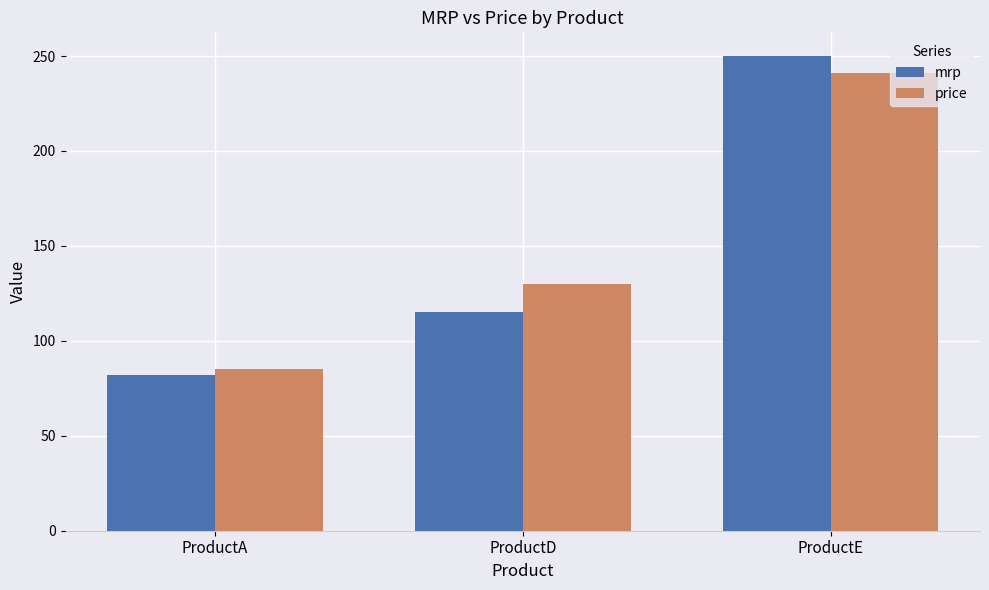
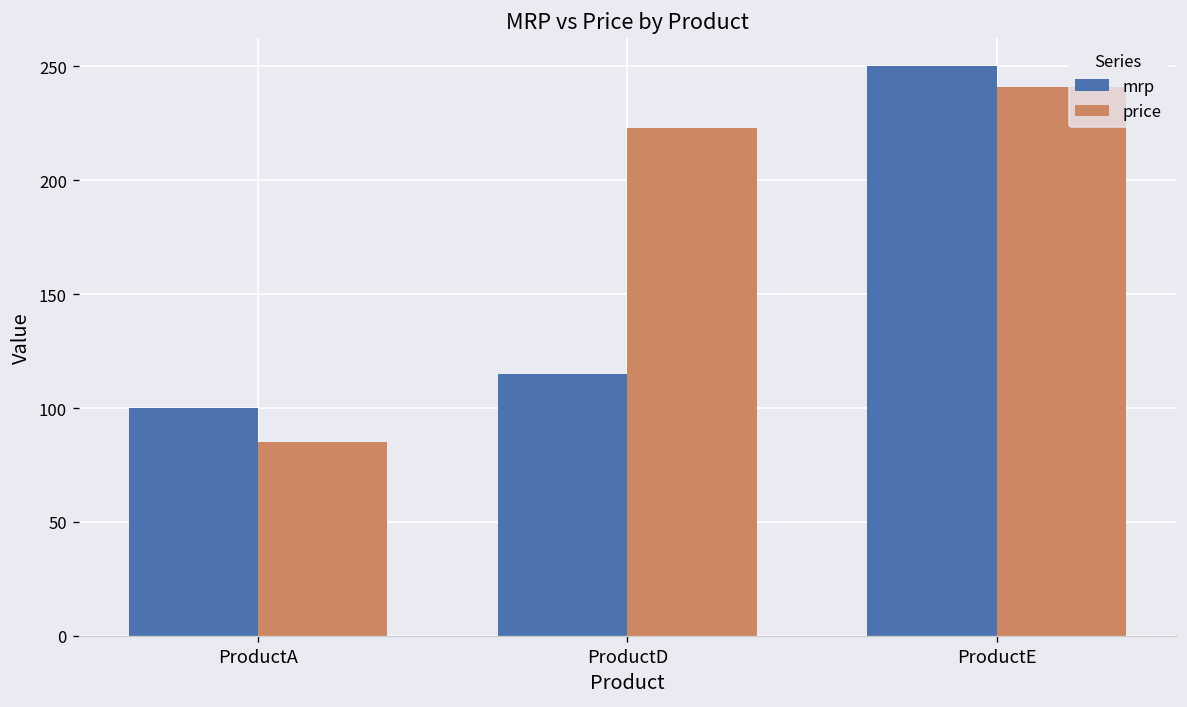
  {
    "mrp": {
-     "ProductA": 82,
+     "ProductA": 100,
      "ProductD": 115,
      "ProductE": 250
    },
    "price": {
      "ProductA": 85,
-     "ProductD": 130,
+     "ProductD": 223,
      "ProductE": 241
    }
  }
